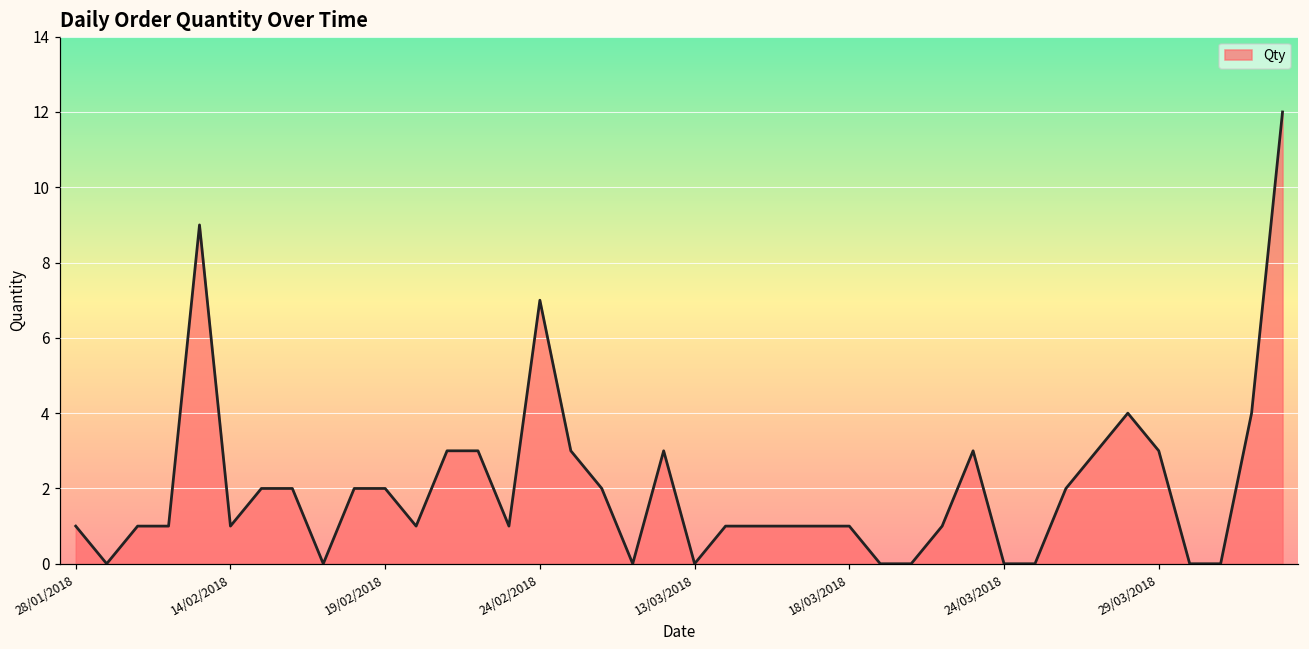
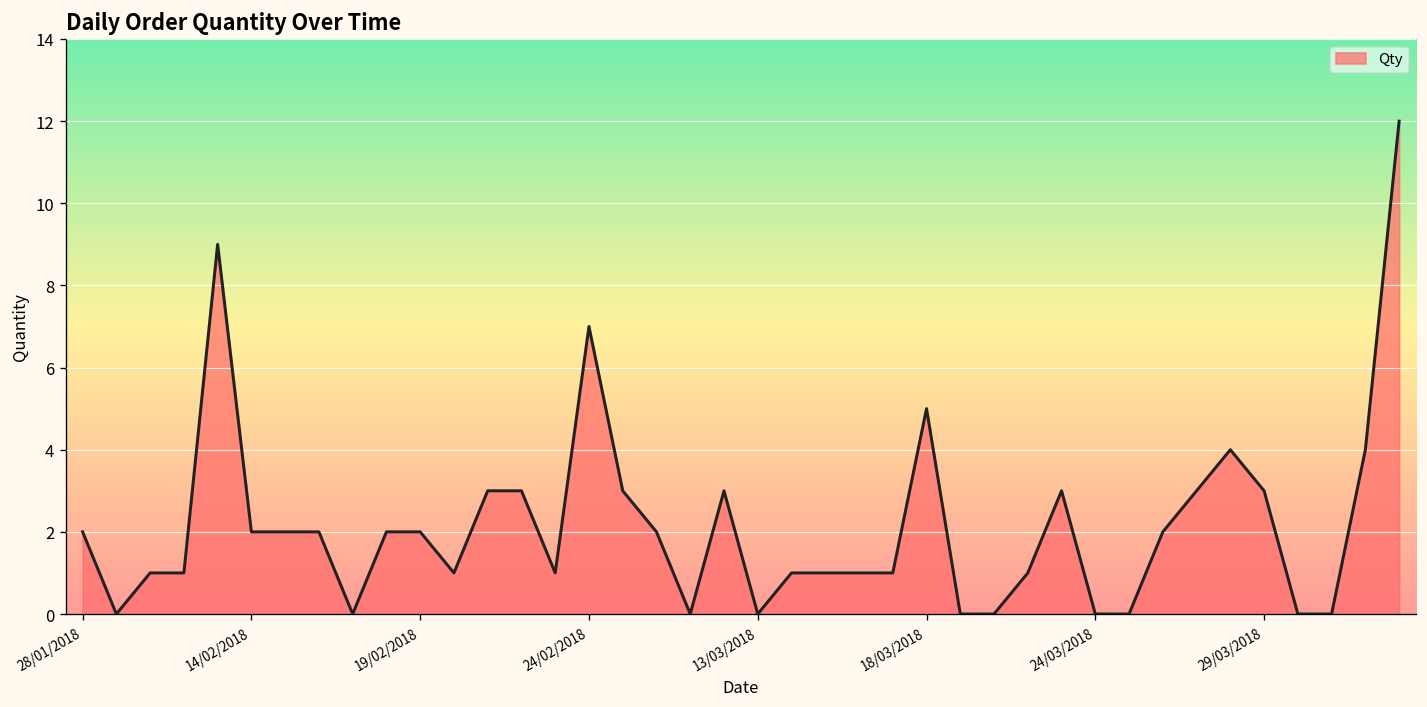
  {
-   "28/01/2018": 1,
-   "14/02/2018": 1,
+   "28/01/2018": 2,
+   "14/02/2018": 2,
    "19/02/2018": 2,
    "24/02/2018": 7,
    "13/03/2018": 0,
-   "18/03/2018": 1,
+   "18/03/2018": 5,
    "24/03/2018": 0,
    "29/03/2018": 3
  }
